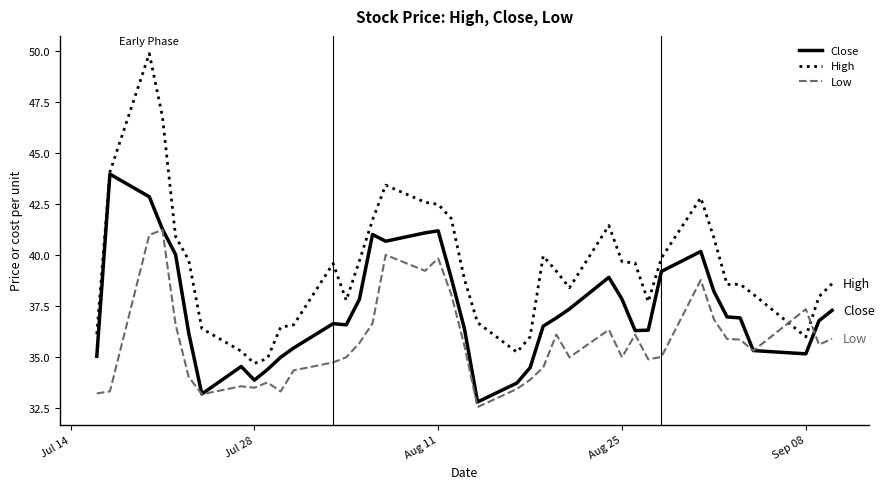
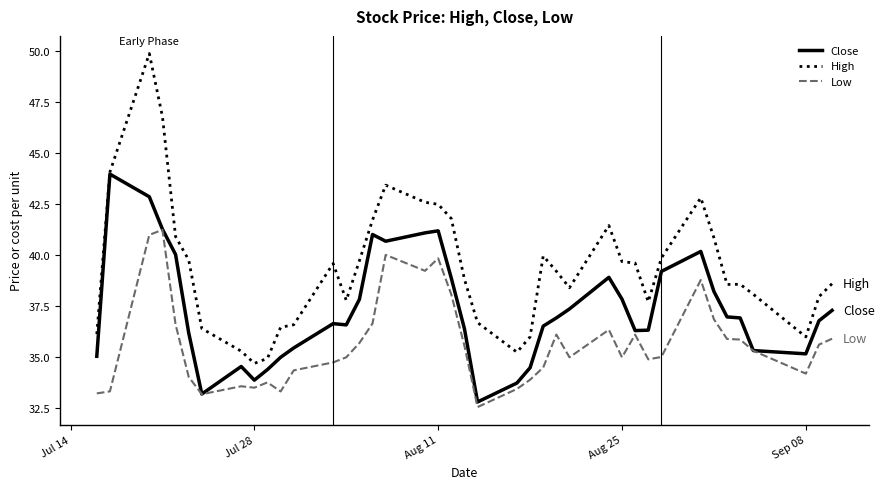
  {
    "Low": {
      "Jul 28": 33.5,
      "Aug 11": 39.8,
      "Aug 25": 35.0,
-     "Sep 08": 37.4
+     "Sep 08": 34.2
    }
  }
